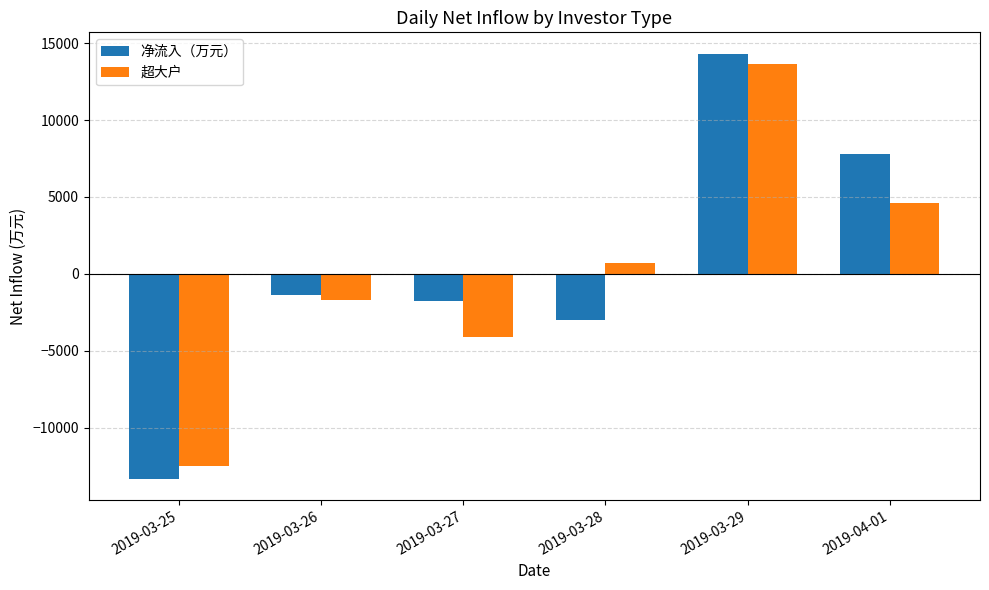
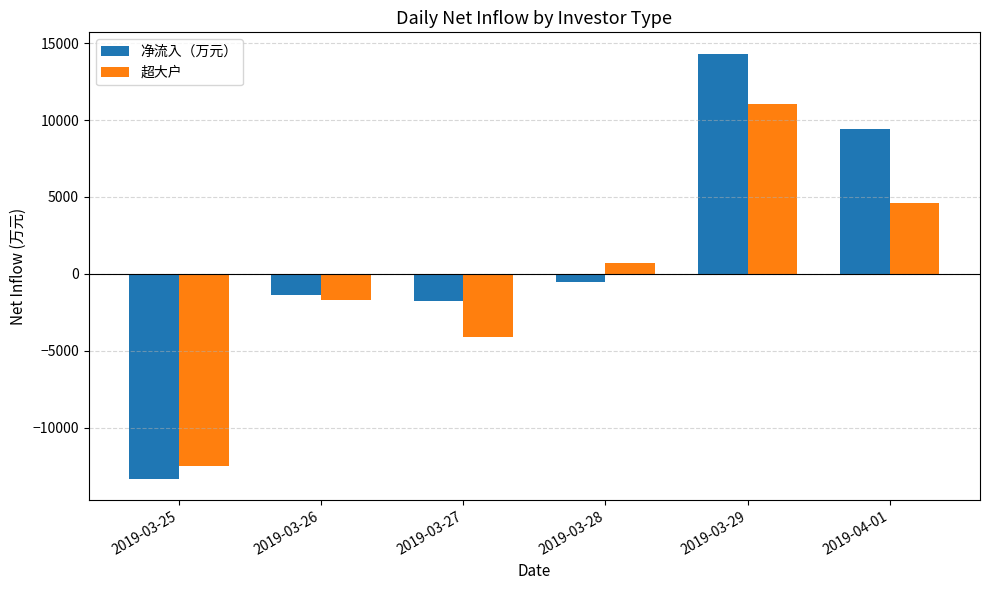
  {
    "净流入（万元）": {
      "2019-03-25": -13300,
      "2019-03-26": -1400,
      "2019-03-27": -1800,
-     "2019-03-28": -3000,
+     "2019-03-28": -500,
      "2019-03-29": 14300,
-     "2019-04-01": 7800
+     "2019-04-01": 9400
    },
    "超大户": {
      "2019-03-25": -12500,
      "2019-03-26": -1700,
      "2019-03-27": -4100,
      "2019-03-28": 700,
-     "2019-03-29": 13700,
+     "2019-03-29": 11000,
      "2019-04-01": 4600
    }
  }
